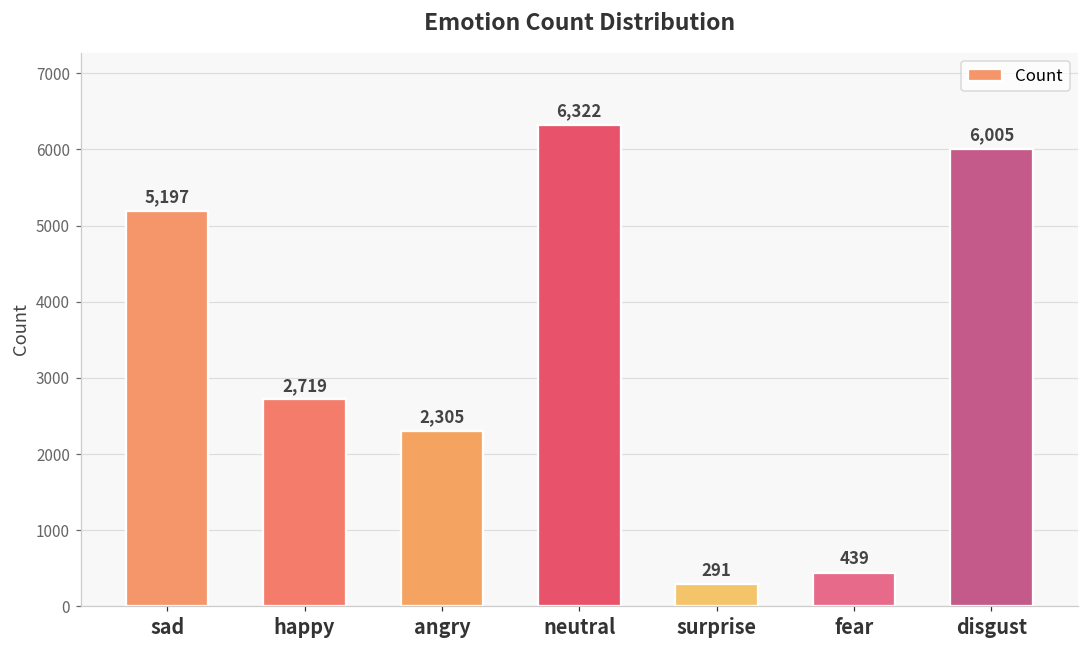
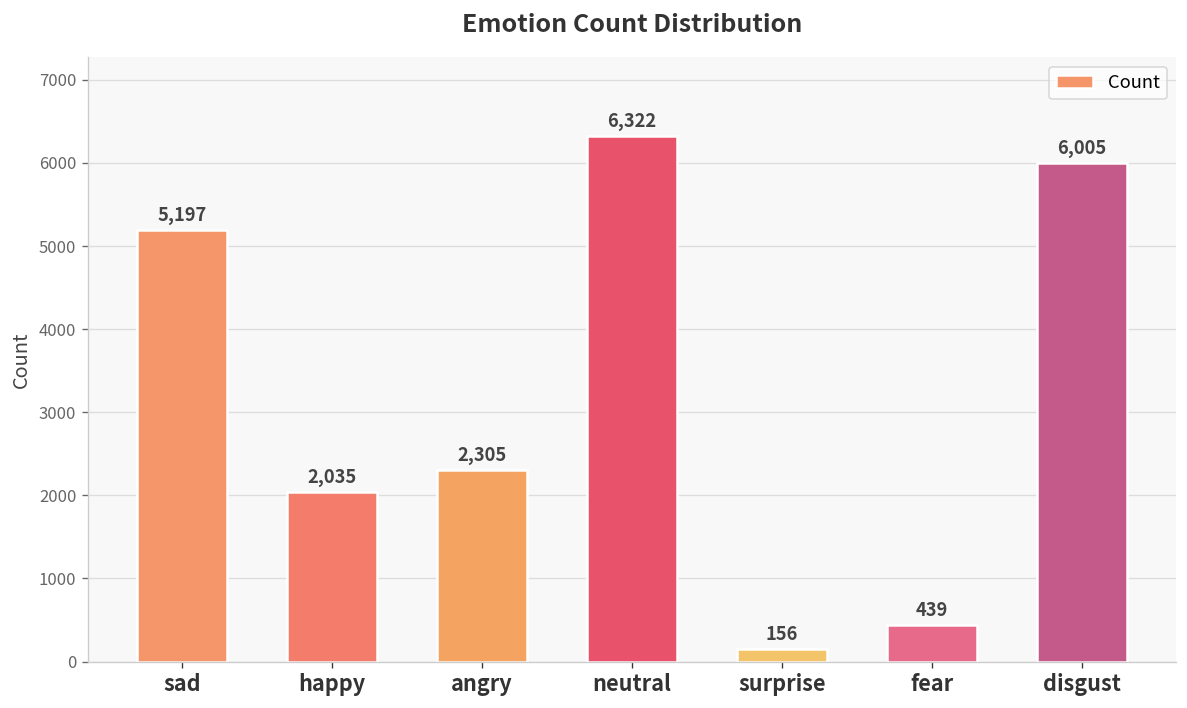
  {
    "sad": "5,197",
-   "happy": "2,719",
+   "happy": "2,035",
    "angry": "2,305",
    "neutral": "6,322",
-   "surprise": "291",
+   "surprise": "156",
    "fear": "439",
    "disgust": "6,005"
  }
